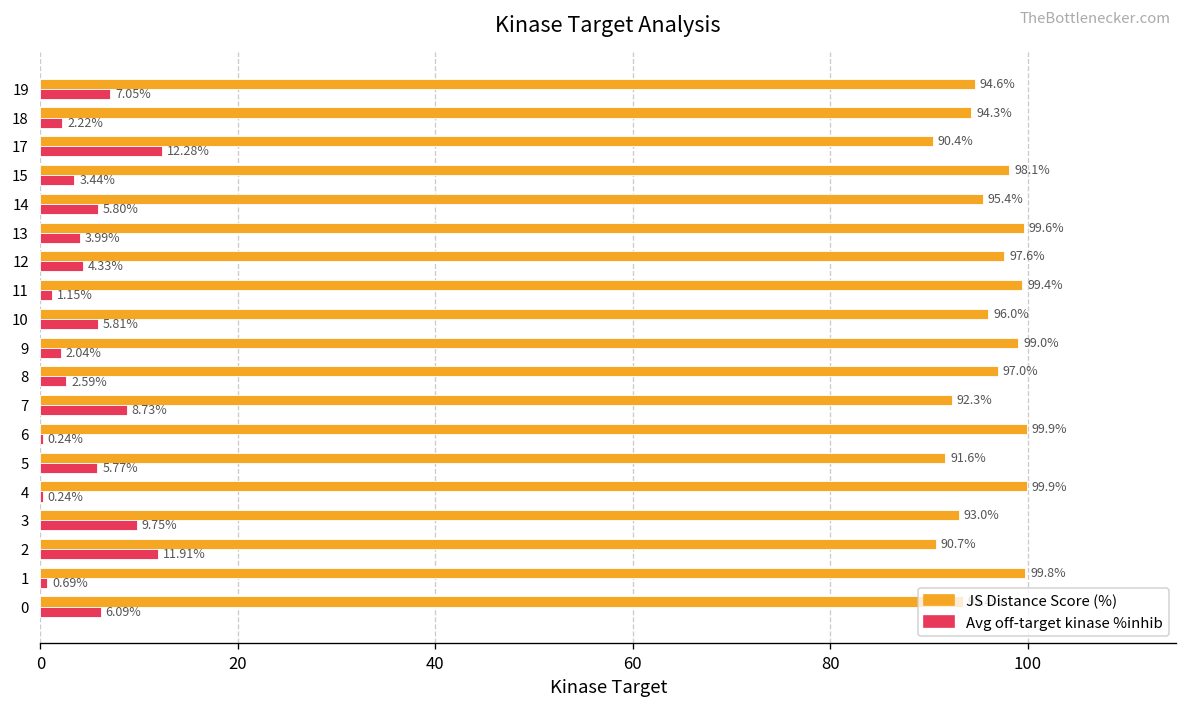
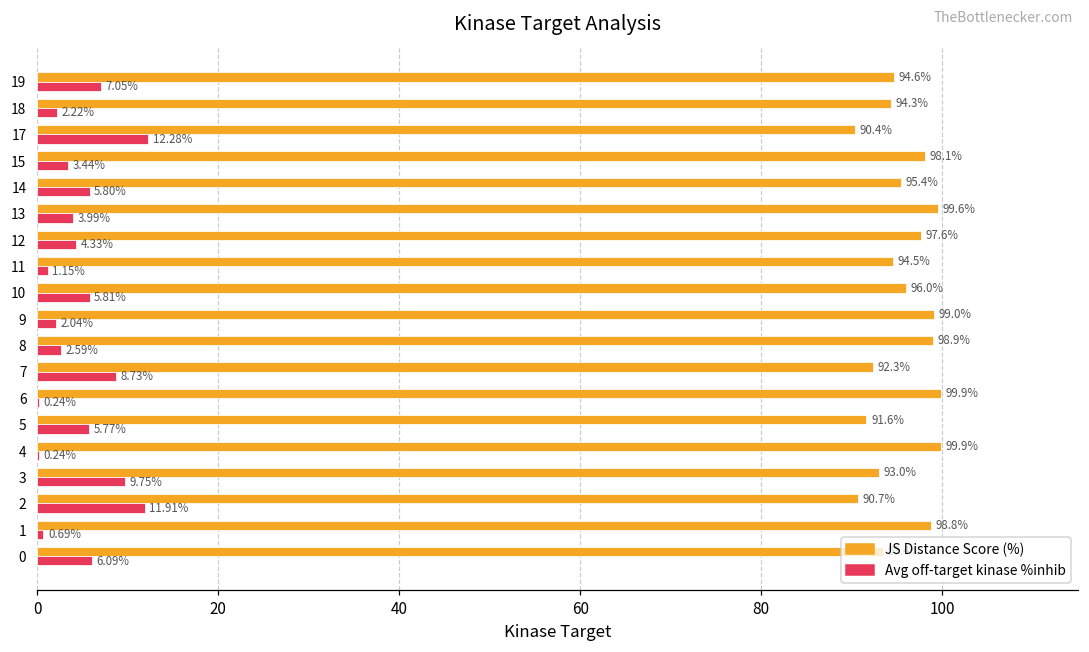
  {
    "JS Distance Score (%)": {
      "19": "94.6%",
      "18": "94.3%",
      "17": "90.4%",
      "15": "98.1%",
      "14": "95.4%",
      "13": "99.6%",
      "12": "97.6%",
-     "11": "99.4%",
+     "11": "94.5%",
      "10": "96.0%",
      "9": "99.0%",
-     "8": "97.0%",
+     "8": "98.9%",
      "7": "92.3%",
      "6": "99.9%",
      "5": "91.6%",
      "4": "99.9%",
      "3": "93.0%",
      "2": "90.7%",
-     "1": "99.8%"
+     "1": "98.8%"
    }
  }
